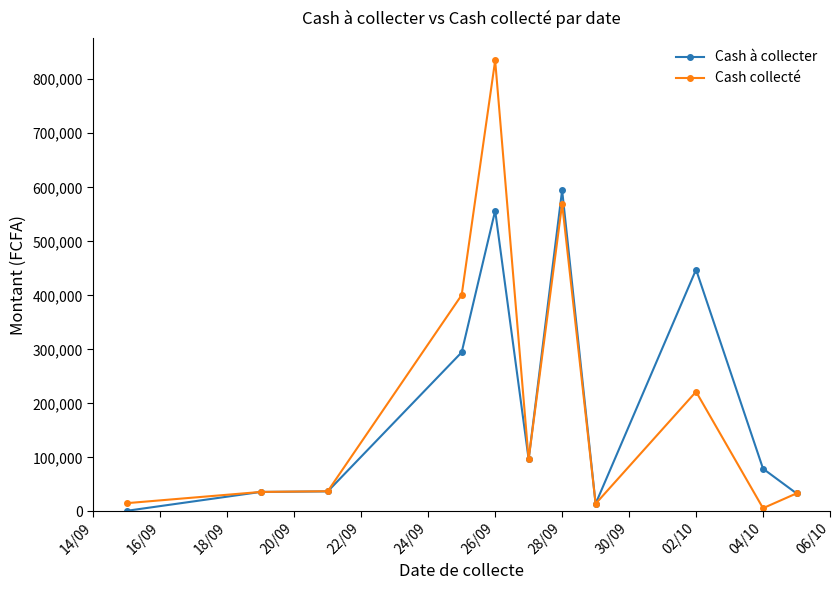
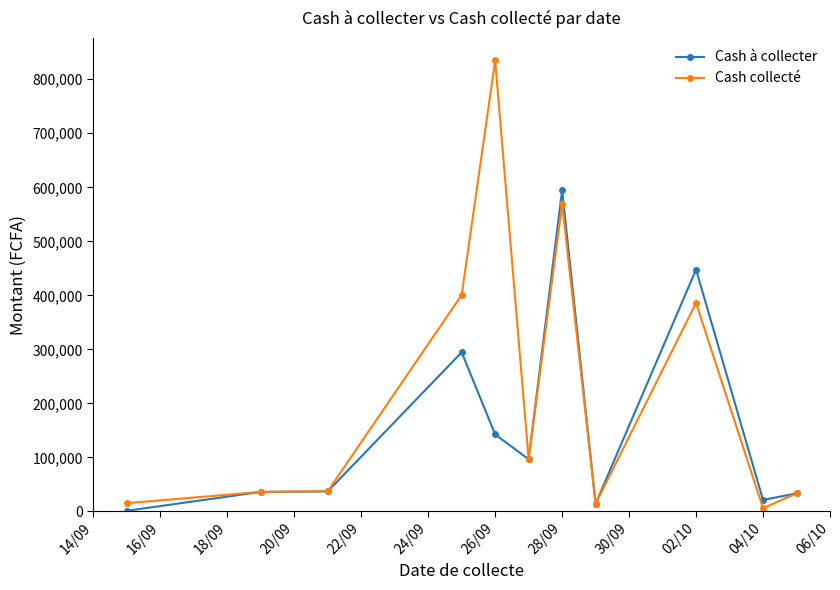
  {
    "Cash à collecter": {
-     "26/09": "560,000",
+     "26/09": "140,000",
      "28/09": "590,000",
      "02/10": "450,000",
-     "04/10": "80,000"
+     "04/10": "20,000"
    },
    "Cash collecté": {
      "26/09": "830,000",
      "28/09": "570,000",
-     "02/10": "220,000",
+     "02/10": "390,000",
      "04/10": "10,000"
    }
  }
